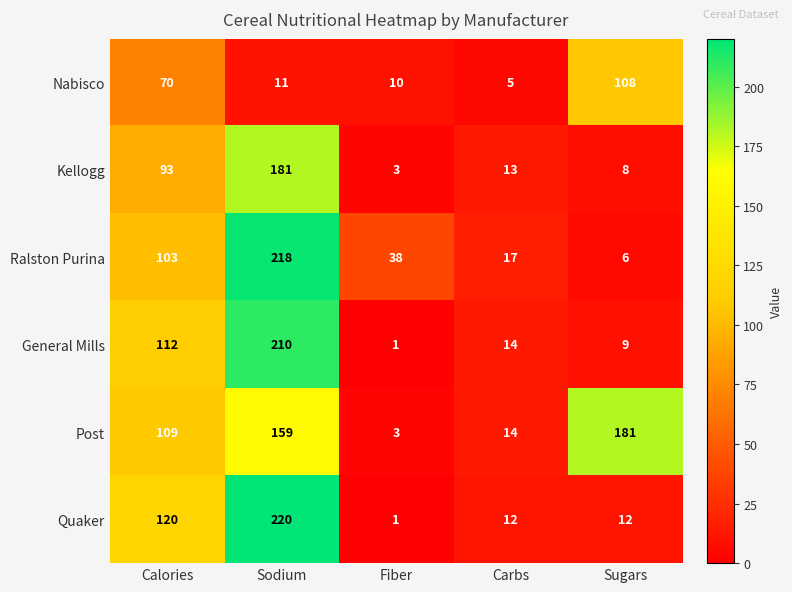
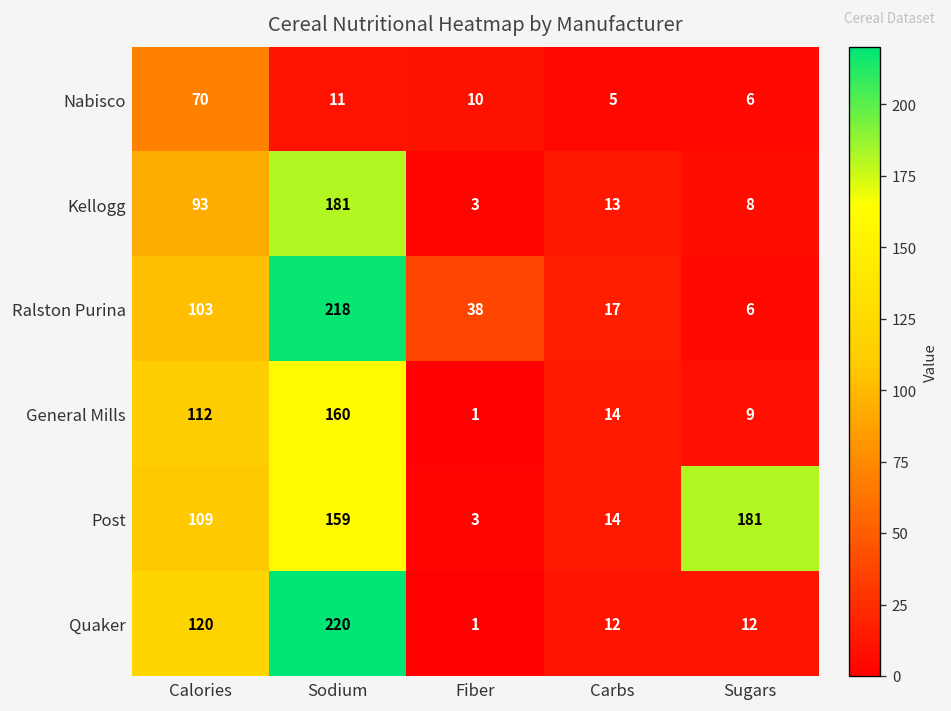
  {
    "Nabisco": {
      "Calories": 70,
      "Sodium": 11,
      "Fiber": 10,
      "Carbs": 5,
-     "Sugars": 108
+     "Sugars": 6
    },
    "Kellogg": {
      "Calories": 93,
      "Sodium": 181,
      "Fiber": 3,
      "Carbs": 13,
      "Sugars": 8
    },
    "Ralston Purina": {
      "Calories": 103,
      "Sodium": 218,
      "Fiber": 38,
      "Carbs": 17,
      "Sugars": 6
    },
    "General Mills": {
      "Calories": 112,
-     "Sodium": 210,
+     "Sodium": 160,
      "Fiber": 1,
      "Carbs": 14,
      "Sugars": 9
    },
    "Post": {
      "Calories": 109,
      "Sodium": 159,
      "Fiber": 3,
      "Carbs": 14,
      "Sugars": 181
    },
    "Quaker": {
      "Calories": 120,
      "Sodium": 220,
      "Fiber": 1,
      "Carbs": 12,
      "Sugars": 12
    }
  }
